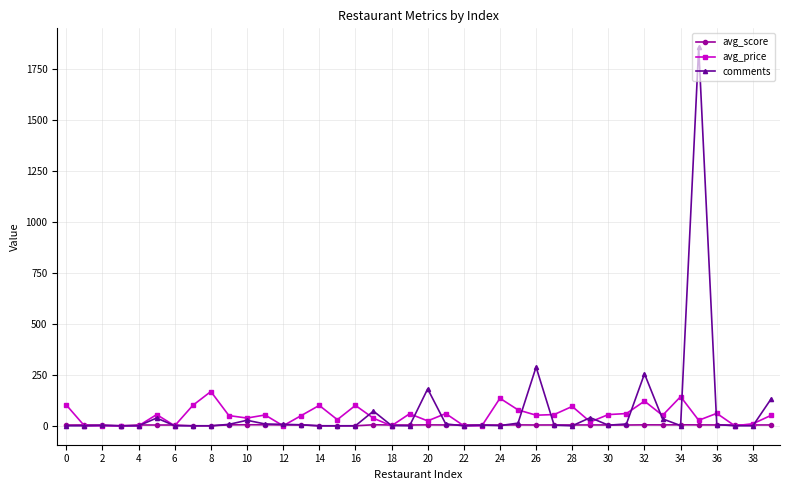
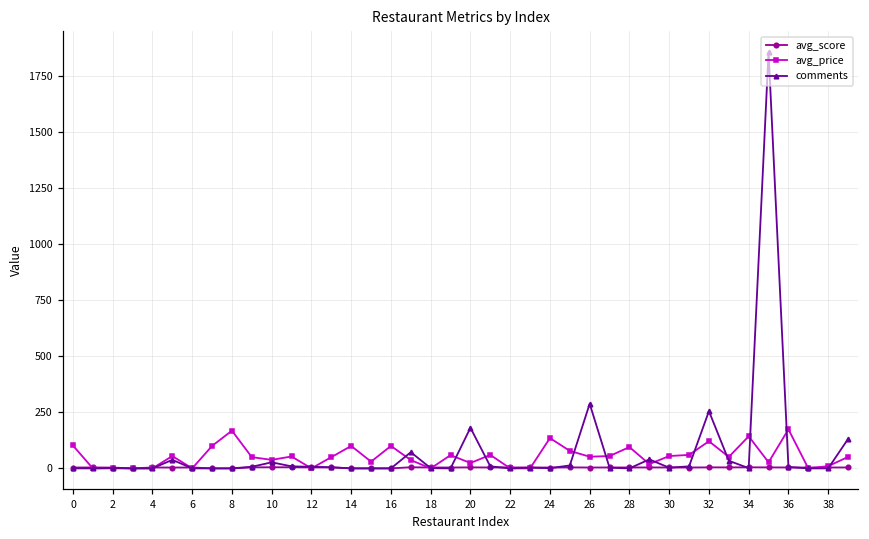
  {
    "avg_price": {
      "0": 100,
      "8": 170,
      "14": 100,
      "16": 100,
      "20": 20,
      "24": 140,
      "26": 50,
      "28": 100,
      "30": 60,
      "32": 120,
      "34": 140,
-     "36": 60
+     "36": 170
    }
  }
